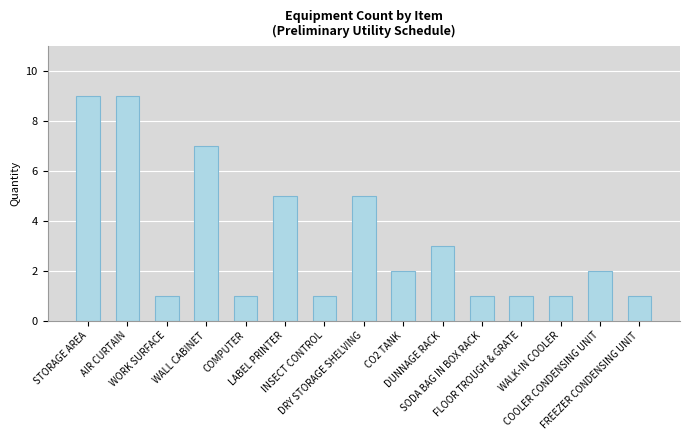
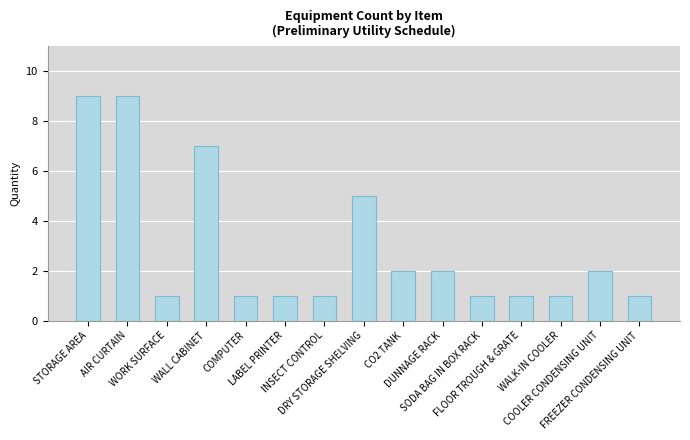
  {
    "STORAGE AREA": 9,
    "AIR CURTAIN": 9,
    "WORK SURFACE": 1,
    "WALL CABINET": 7,
    "COMPUTER": 1,
-   "LABEL PRINTER": 5,
+   "LABEL PRINTER": 1,
    "INSECT CONTROL": 1,
    "DRY STORAGE SHELVING": 5,
    "CO2 TANK": 2,
-   "DUNNAGE RACK": 3,
+   "DUNNAGE RACK": 2,
    "SODA BAG IN BOX RACK": 1,
    "FLOOR TROUGH & GRATE": 1,
    "WALK-IN COOLER": 1,
    "COOLER CONDENSING UNIT": 2,
    "FREEZER CONDENSING UNIT": 1
  }
